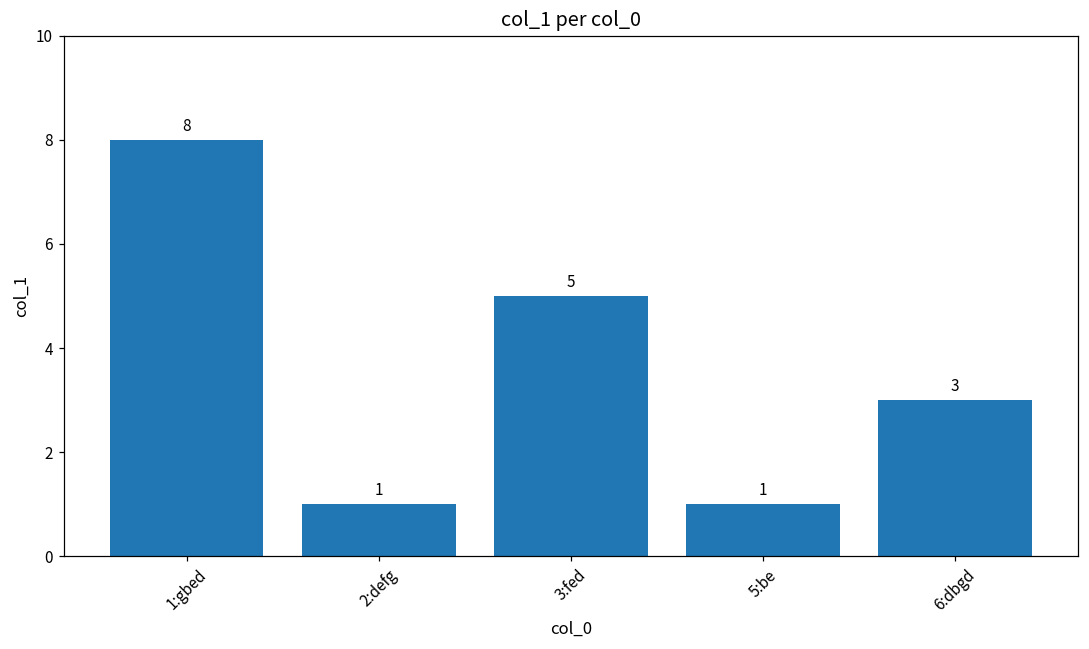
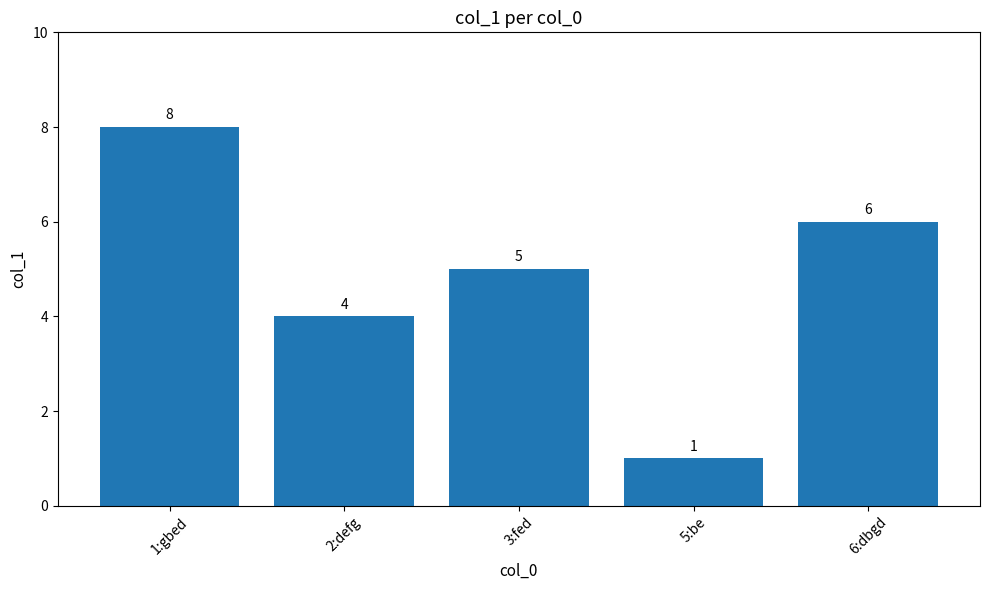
  {
    "1:gbed": 8,
-   "2:defg": 1,
+   "2:defg": 4,
    "3:fed": 5,
    "5:be": 1,
-   "6:dbgd": 3
+   "6:dbgd": 6
  }
